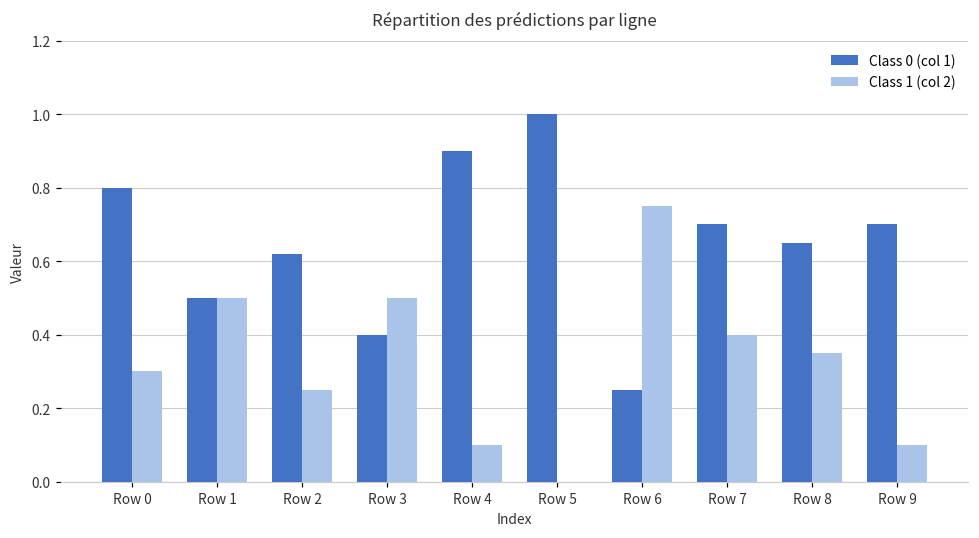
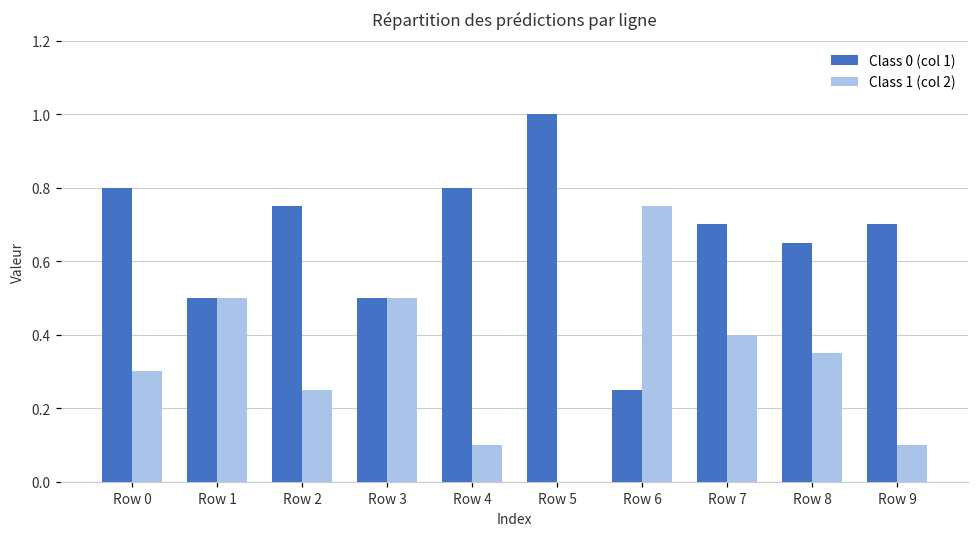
  {
    "Class 0 (col 1)": {
      "Row 0": 0.80,
      "Row 1": 0.50,
-     "Row 2": 0.62,
-     "Row 3": 0.4,
-     "Row 4": 0.9,
+     "Row 2": 0.75,
+     "Row 3": 0.5,
+     "Row 4": 0.8,
      "Row 5": 1.00,
      "Row 6": 0.25,
      "Row 7": 0.70,
      "Row 8": 0.65,
      "Row 9": 0.70
    },
    "Class 1 (col 2)": {
      "Row 0": 0.30,
      "Row 1": 0.50,
      "Row 2": 0.25,
      "Row 3": 0.50,
      "Row 4": 0.10,
      "Row 5": 0.00,
      "Row 6": 0.75,
      "Row 7": 0.40,
      "Row 8": 0.35,
      "Row 9": 0.10
    }
  }
